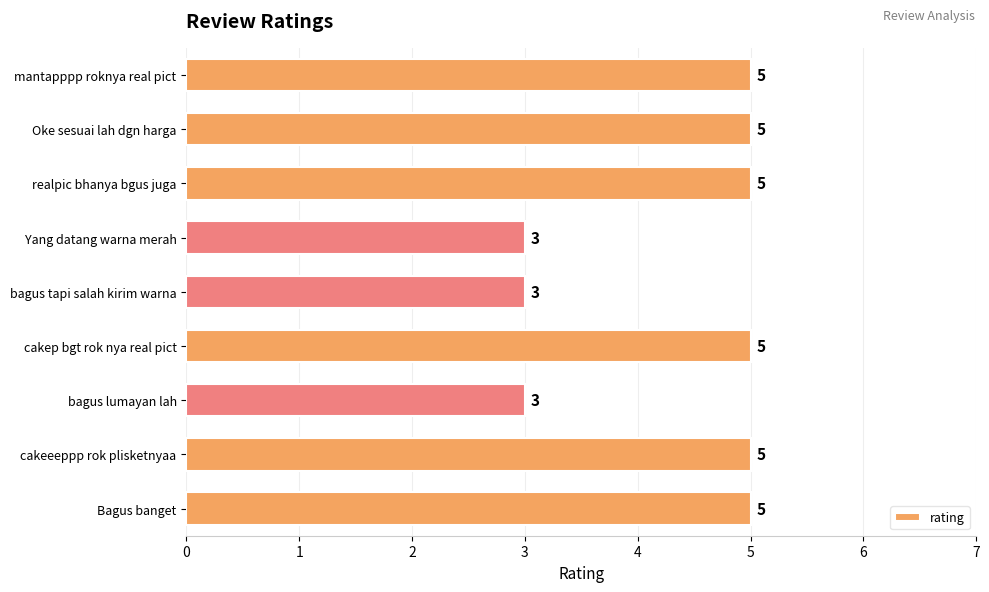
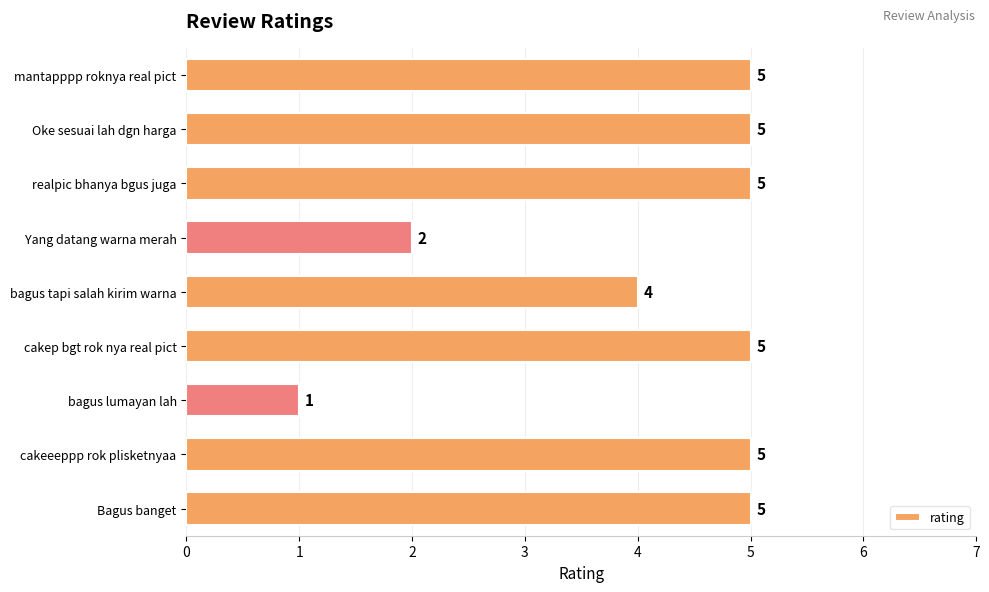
  {
    "mantapppp roknya real pict": 5,
    "Oke sesuai lah dgn harga": 5,
    "realpic bhanya bgus juga": 5,
-   "Yang datang warna merah": 3,
-   "bagus tapi salah kirim warna": 3,
+   "Yang datang warna merah": 2,
+   "bagus tapi salah kirim warna": 4,
    "cakep bgt rok nya real pict": 5,
-   "bagus lumayan lah": 3,
+   "bagus lumayan lah": 1,
    "cakeeeppp rok plisketnyaa": 5,
    "Bagus banget": 5
  }
